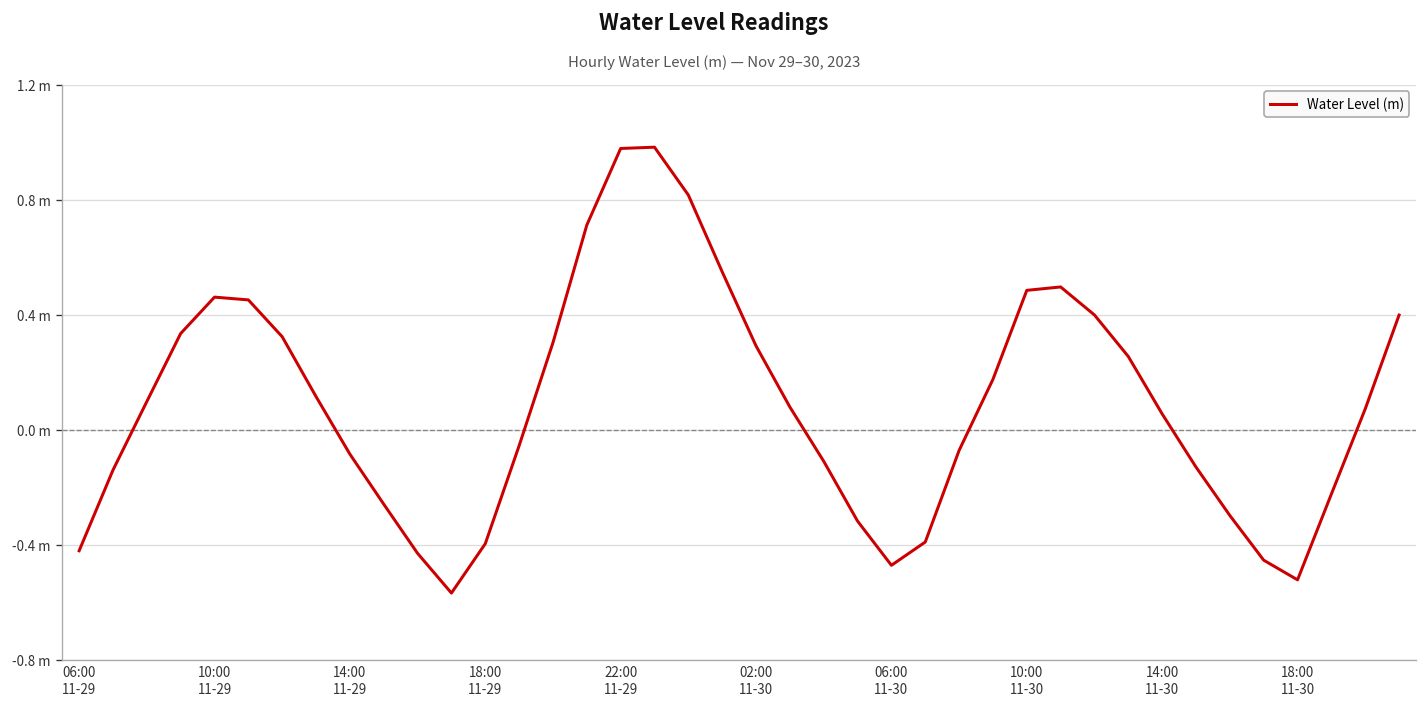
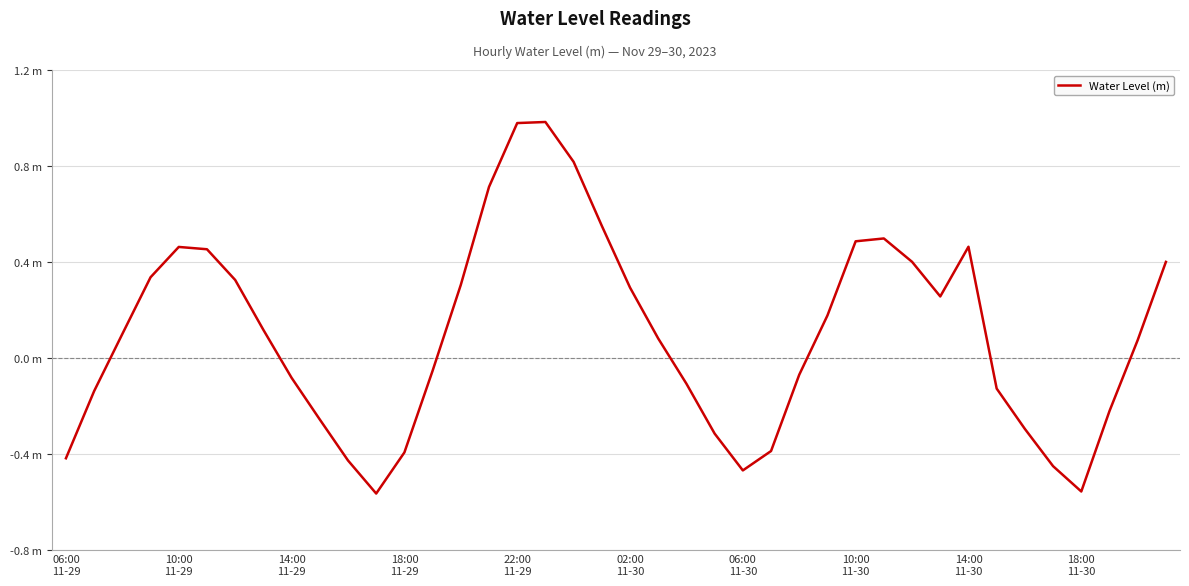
  {
    "06:00 11-29": "-0.42 m",
    "10:00 11-29": "0.46 m",
    "14:00 11-29": "-0.08 m",
    "18:00 11-29": "-0.40 m",
    "22:00 11-29": "0.98 m",
    "02:00 11-30": "0.29 m",
    "06:00 11-30": "-0.47 m",
    "10:00 11-30": "0.49 m",
-   "14:00 11-30": "0.06 m",
-   "18:00 11-30": "-0.52 m"
+   "14:00 11-30": "0.46 m",
+   "18:00 11-30": "-0.56 m"
  }
